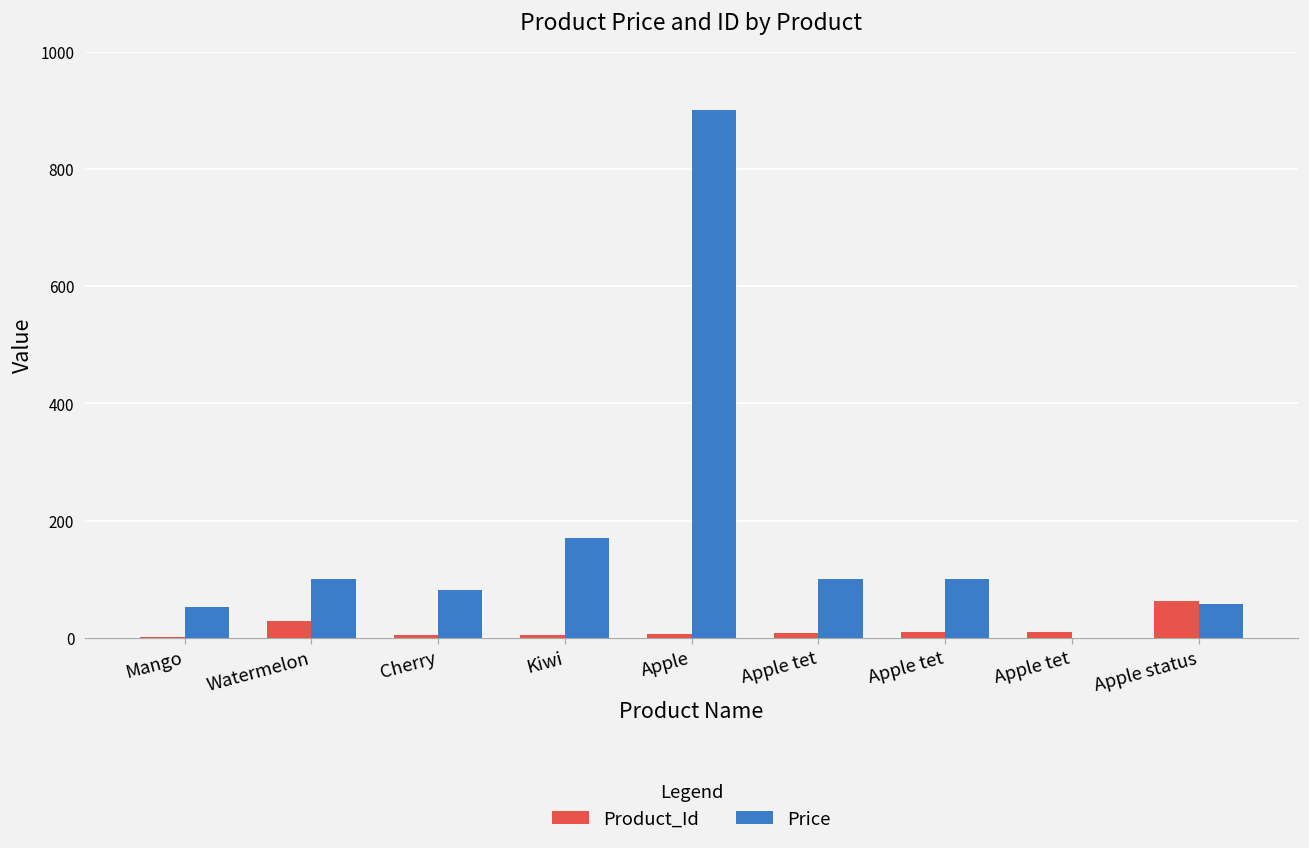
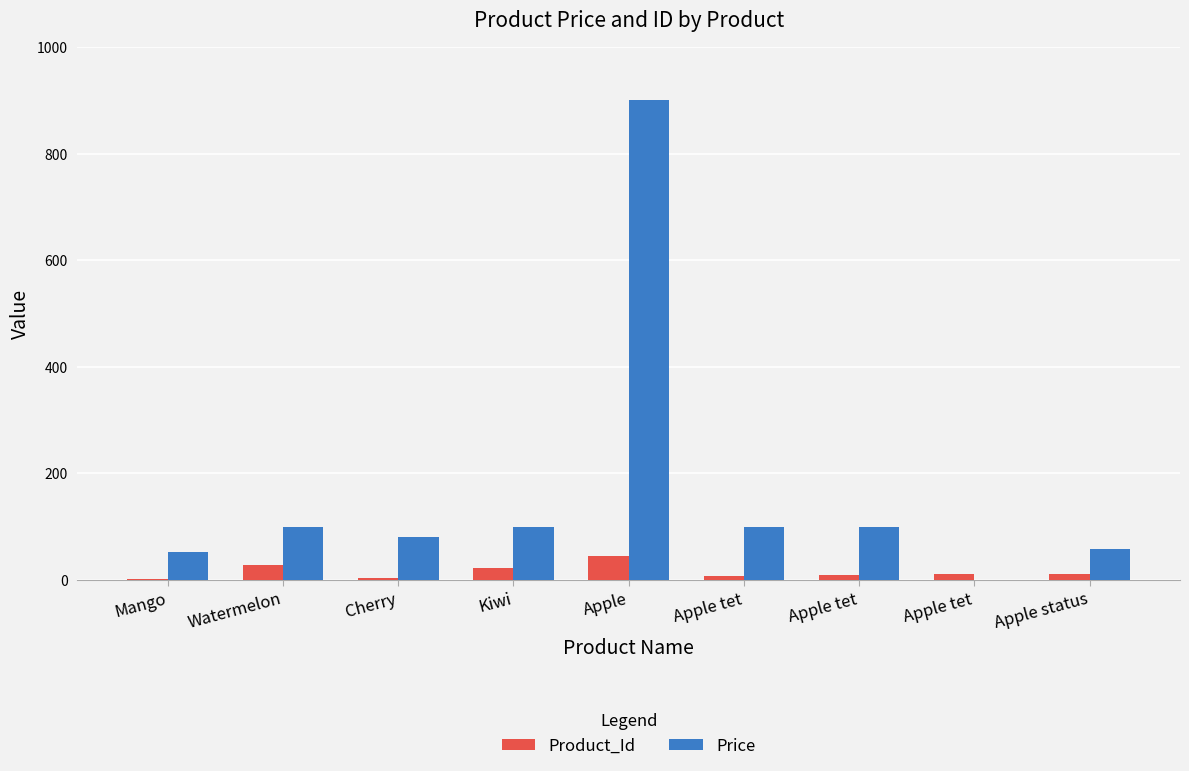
  {
    "Product_Id": {
      "Watermelon": 30,
-     "Kiwi": 10,
-     "Apple": 10,
-     "Apple status": 60
+     "Kiwi": 20,
+     "Apple": 40,
+     "Apple status": 10
    },
    "Price": {
      "Mango": 50,
      "Watermelon": 100,
      "Cherry": 80,
-     "Kiwi": 170,
+     "Kiwi": 100,
      "Apple": 900,
      "Apple status": 60
    }
  }
